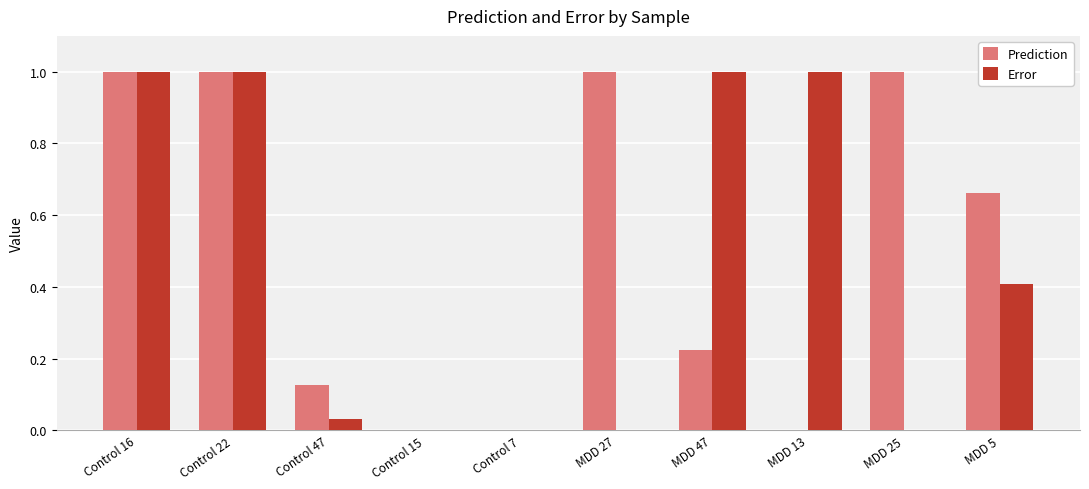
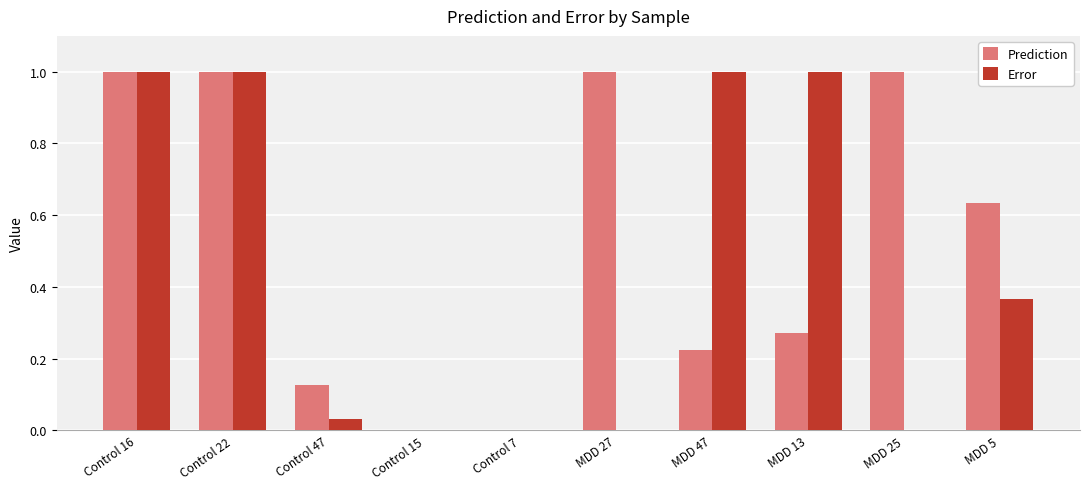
  {
    "Prediction": {
      "Control 16": 1.00,
      "Control 22": 1.00,
      "Control 47": 0.13,
      "MDD 27": 1.00,
      "MDD 47": 0.22,
-     "MDD 13": 0.00,
+     "MDD 13": 0.27,
      "MDD 25": 1.00,
-     "MDD 5": 0.66
+     "MDD 5": 0.63
    },
    "Error": {
      "Control 16": 1.00,
      "Control 22": 1.00,
      "Control 47": 0.03,
      "MDD 47": 1.00,
      "MDD 13": 1.00,
-     "MDD 5": 0.41
+     "MDD 5": 0.37
    }
  }
